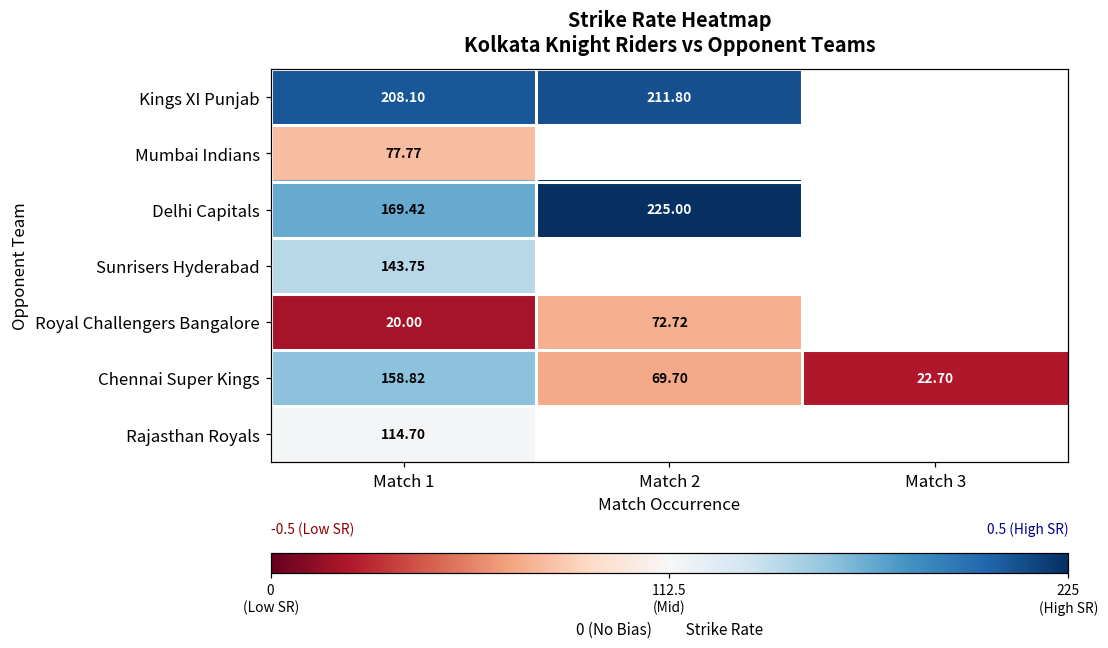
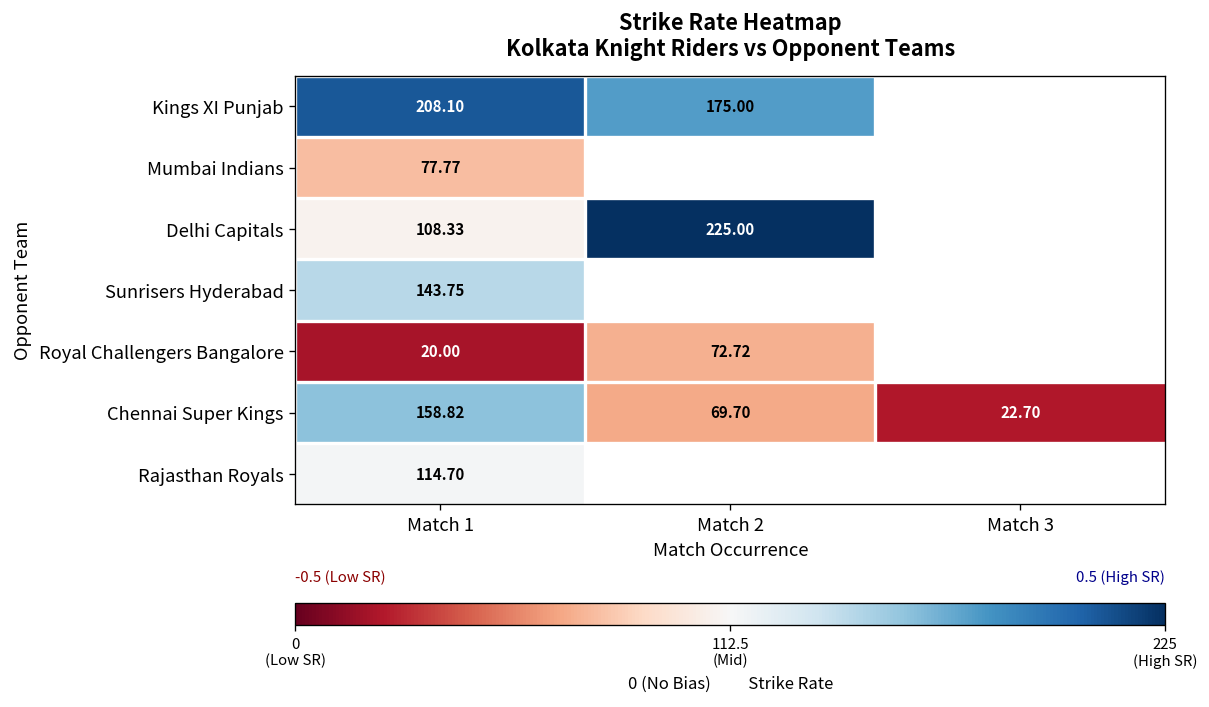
  {
    "Kings XI Punjab": {
      "Match 1": 208.10,
-     "Match 2": 211.80
+     "Match 2": 175.00
    },
    "Mumbai Indians": {
      "Match 1": 77.77
    },
    "Delhi Capitals": {
-     "Match 1": 169.42,
+     "Match 1": 108.33,
      "Match 2": 225.00
    },
    "Sunrisers Hyderabad": {
      "Match 1": 143.75
    },
    "Royal Challengers Bangalore": {
      "Match 1": 20.00,
      "Match 2": 72.72
    },
    "Chennai Super Kings": {
      "Match 1": 158.82,
      "Match 2": 69.70,
      "Match 3": 22.70
    },
    "Rajasthan Royals": {
      "Match 1": 114.70
    }
  }
